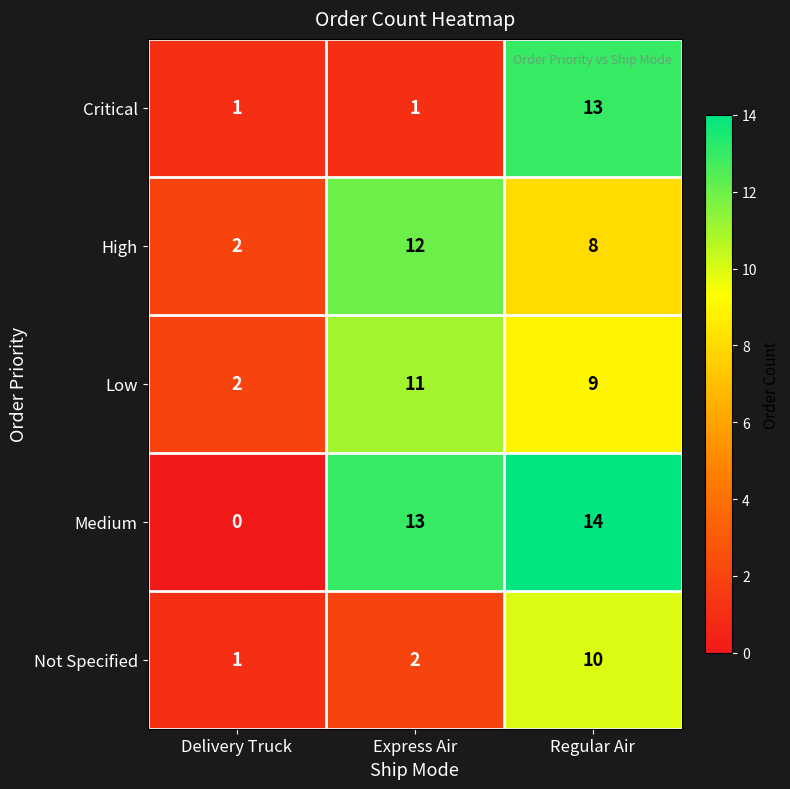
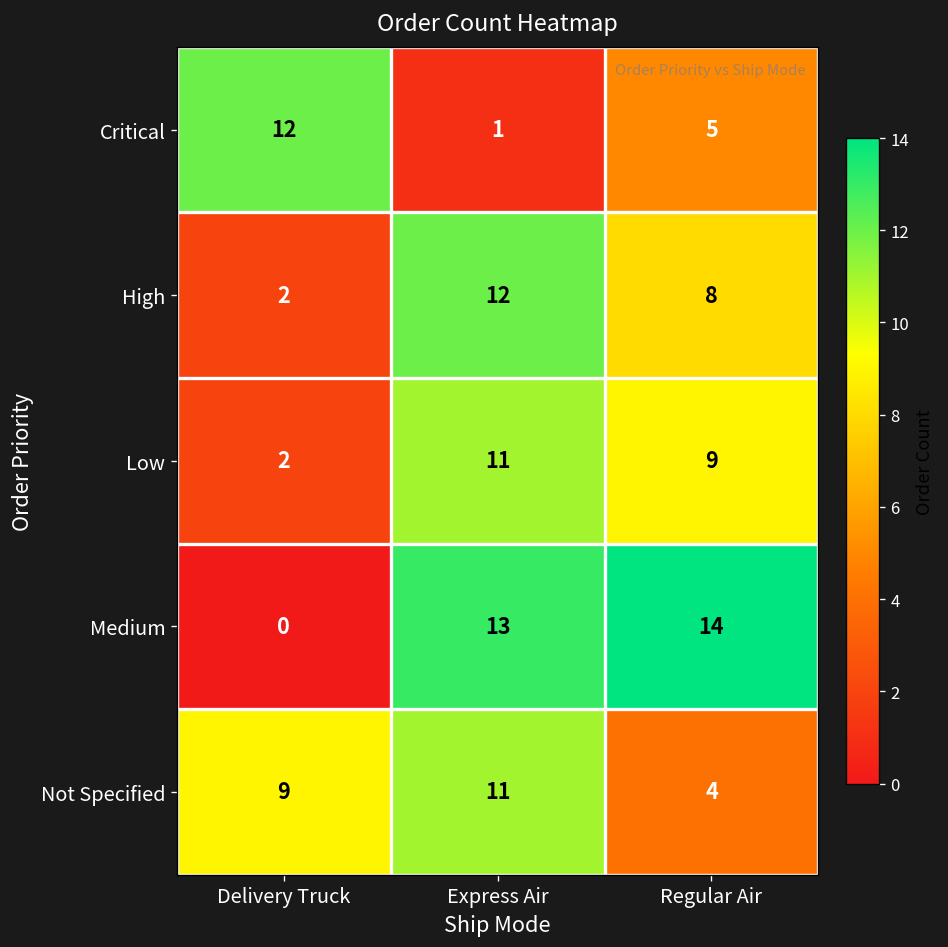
  {
    "Critical": {
-     "Delivery Truck": 1,
+     "Delivery Truck": 12,
      "Express Air": 1,
-     "Regular Air": 13
+     "Regular Air": 5
    },
    "High": {
      "Delivery Truck": 2,
      "Express Air": 12,
      "Regular Air": 8
    },
    "Low": {
      "Delivery Truck": 2,
      "Express Air": 11,
      "Regular Air": 9
    },
    "Medium": {
      "Delivery Truck": 0,
      "Express Air": 13,
      "Regular Air": 14
    },
    "Not Specified": {
-     "Delivery Truck": 1,
-     "Express Air": 2,
-     "Regular Air": 10
+     "Delivery Truck": 9,
+     "Express Air": 11,
+     "Regular Air": 4
    }
  }
